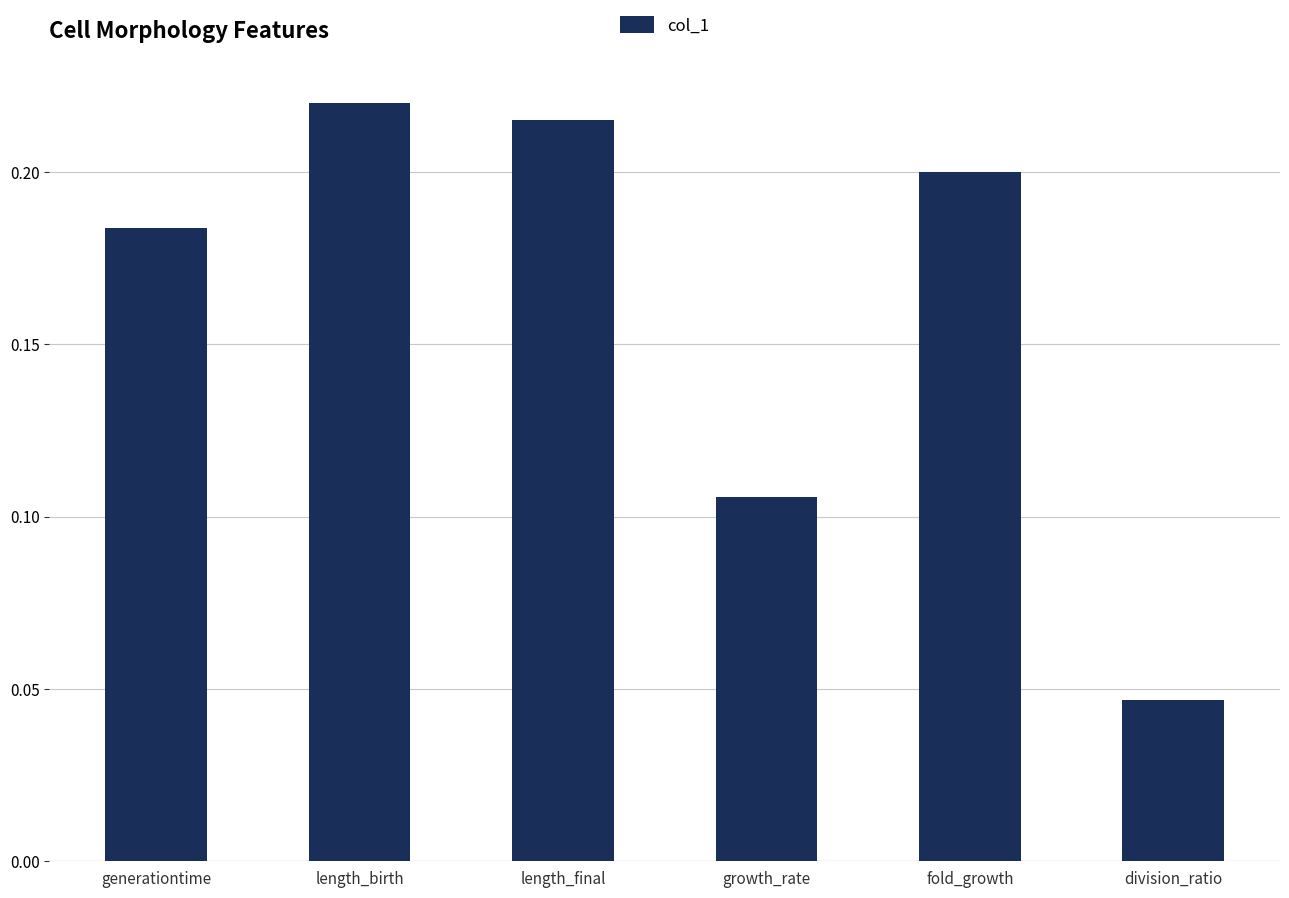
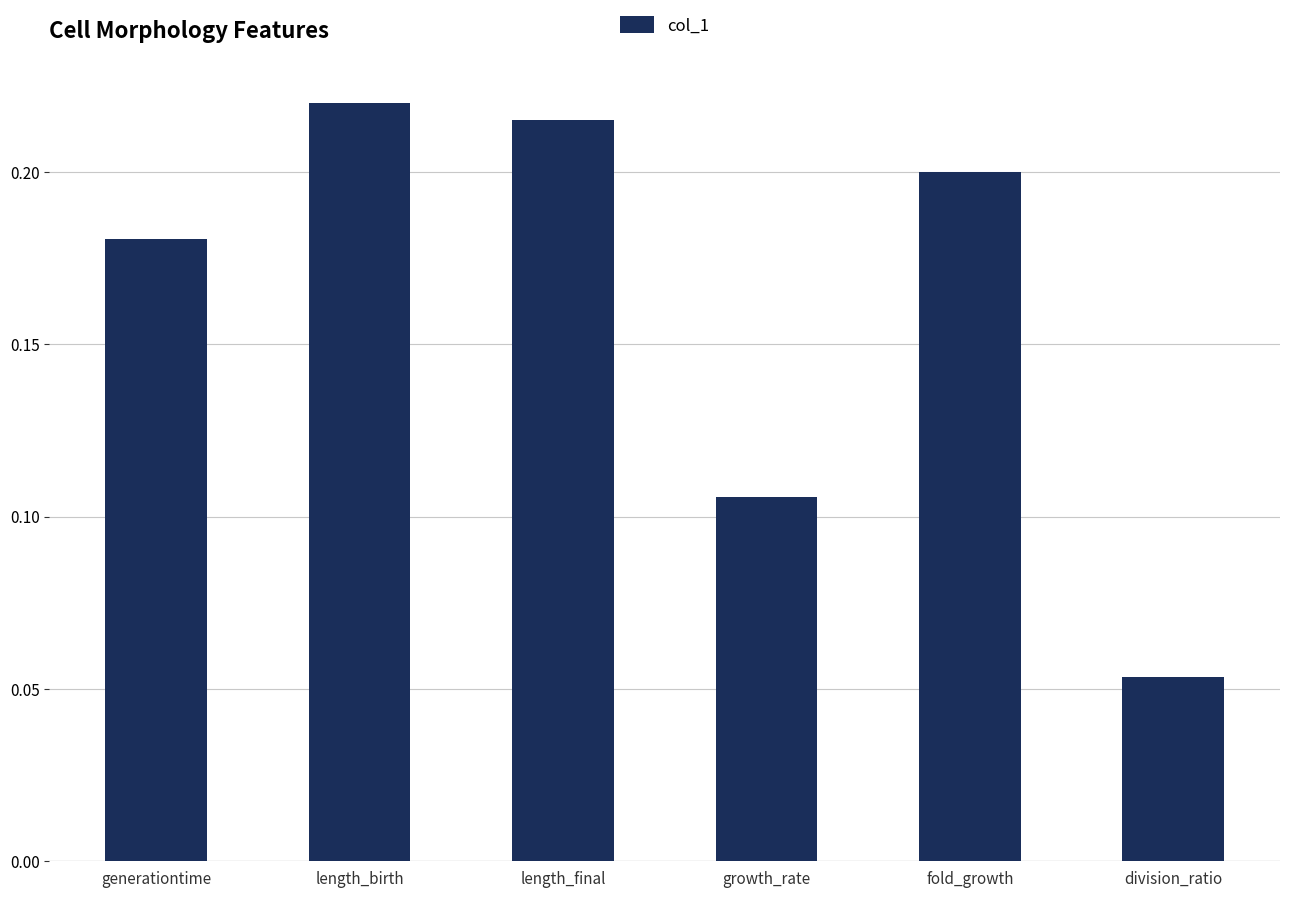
  {
-   "generationtime": 0.184,
+   "generationtime": 0.180,
    "length_birth": 0.220,
    "length_final": 0.215,
    "growth_rate": 0.106,
    "fold_growth": 0.200,
-   "division_ratio": 0.047
+   "division_ratio": 0.053
  }
